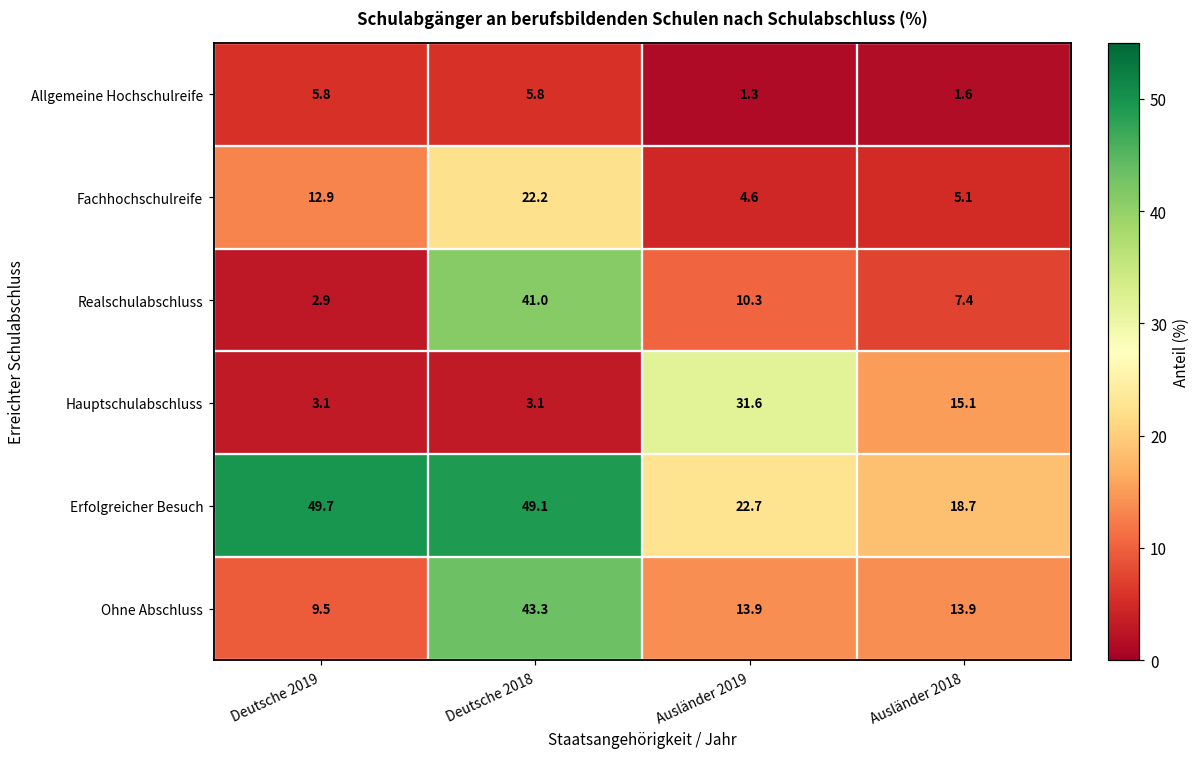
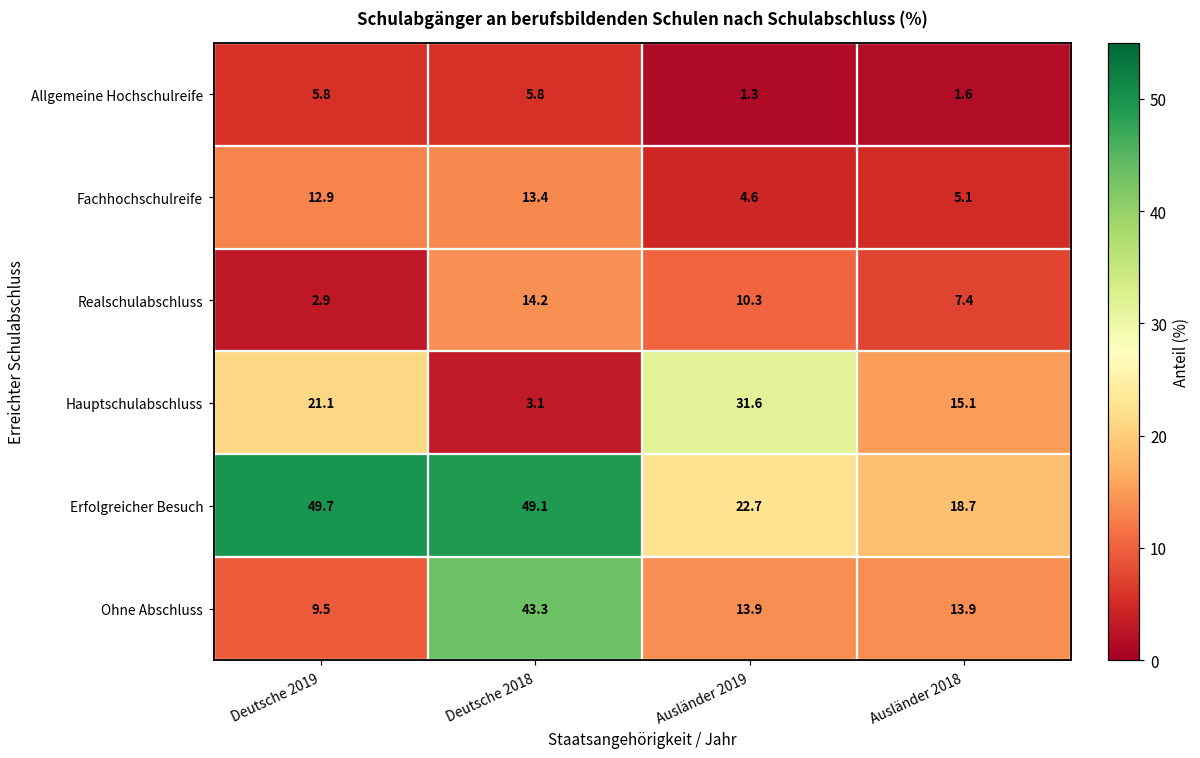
  {
    "Allgemeine Hochschulreife": {
      "Deutsche 2019": 5.8,
      "Deutsche 2018": 5.8,
      "Ausländer 2019": 1.3,
      "Ausländer 2018": 1.6
    },
    "Fachhochschulreife": {
      "Deutsche 2019": 12.9,
-     "Deutsche 2018": 22.2,
+     "Deutsche 2018": 13.4,
      "Ausländer 2019": 4.6,
      "Ausländer 2018": 5.1
    },
    "Realschulabschluss": {
      "Deutsche 2019": 2.9,
-     "Deutsche 2018": 41.0,
+     "Deutsche 2018": 14.2,
      "Ausländer 2019": 10.3,
      "Ausländer 2018": 7.4
    },
    "Hauptschulabschluss": {
-     "Deutsche 2019": 3.1,
+     "Deutsche 2019": 21.1,
      "Deutsche 2018": 3.1,
      "Ausländer 2019": 31.6,
      "Ausländer 2018": 15.1
    },
    "Erfolgreicher Besuch": {
      "Deutsche 2019": 49.7,
      "Deutsche 2018": 49.1,
      "Ausländer 2019": 22.7,
      "Ausländer 2018": 18.7
    },
    "Ohne Abschluss": {
      "Deutsche 2019": 9.5,
      "Deutsche 2018": 43.3,
      "Ausländer 2019": 13.9,
      "Ausländer 2018": 13.9
    }
  }
